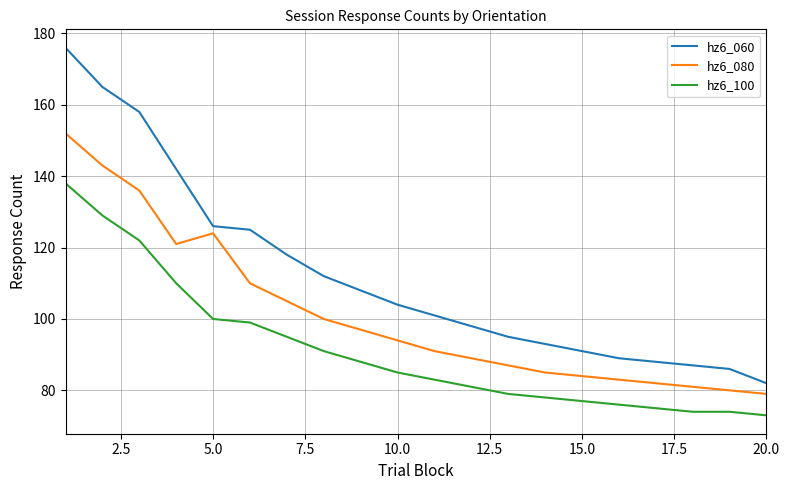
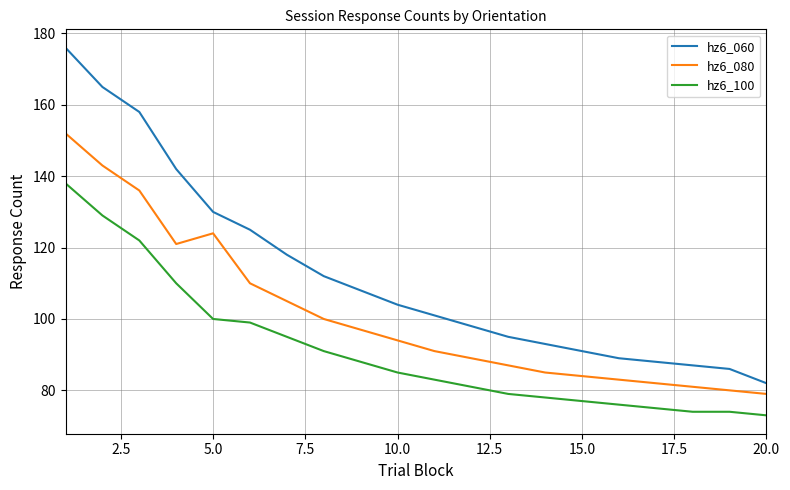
  {
    "hz6_060": {
-     "5.0": 126,
+     "5.0": 130,
      "10.0": 104,
      "15.0": 91,
      "20.0": 82
    },
    "hz6_080": {
      "5.0": 124,
      "10.0": 94,
      "15.0": 84,
      "20.0": 79
    },
    "hz6_100": {
      "5.0": 100,
      "10.0": 85,
      "15.0": 77,
      "20.0": 73
    }
  }
